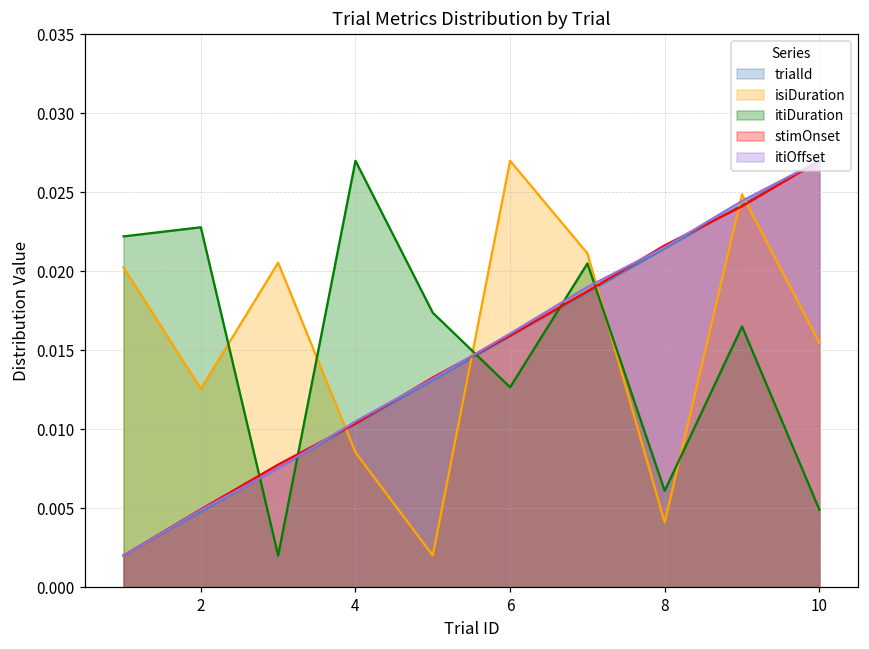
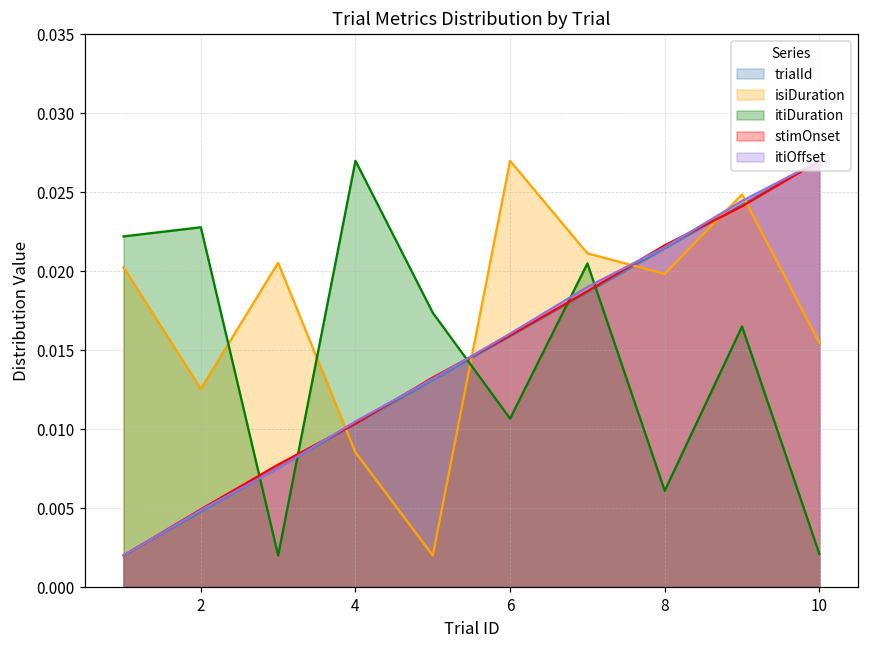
  {
    "isiDuration": {
      "2": 0.0126,
      "4": 0.0085,
      "6": 0.0270,
-     "8": 0.0041,
+     "8": 0.0198,
      "10": 0.0155
    },
    "itiDuration": {
      "2": 0.0228,
      "4": 0.0270,
-     "6": 0.0127,
+     "6": 0.0107,
      "8": 0.0061,
-     "10": 0.0049
+     "10": 0.0021
    }
  }
